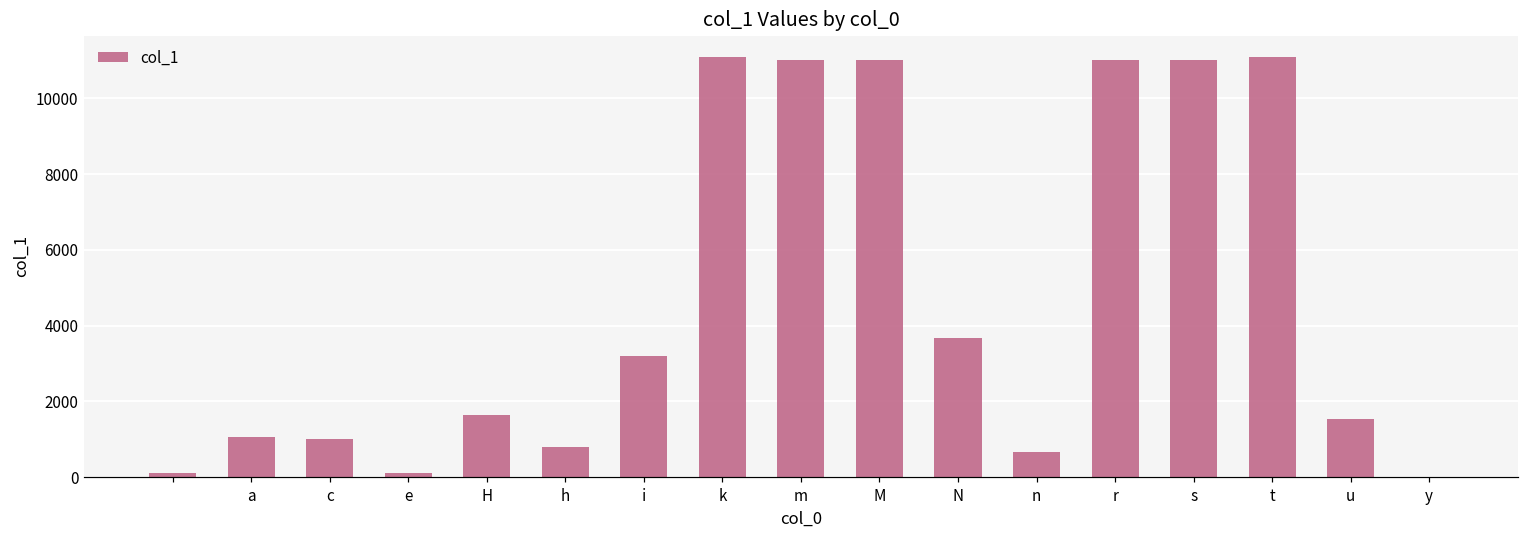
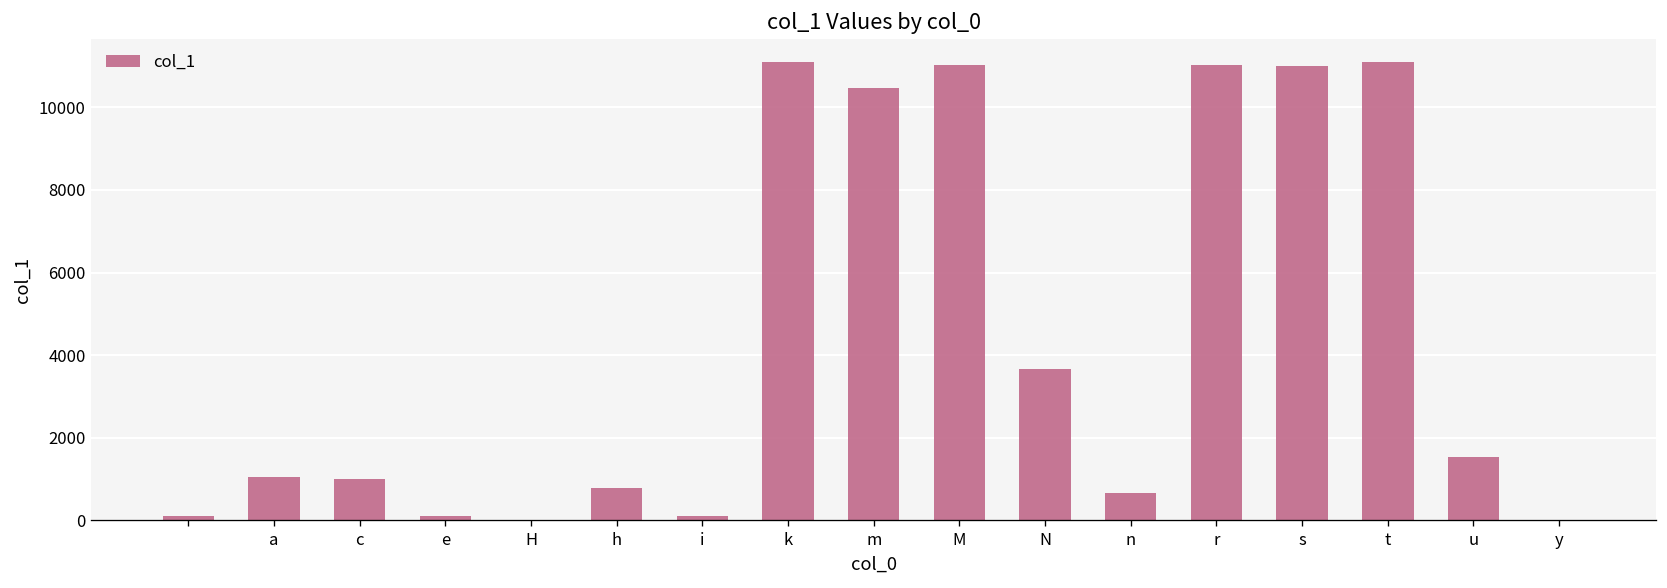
  {
    "a": 1000,
    "c": 1000,
    "e": 100,
-   "H": 1600,
+   "H": 0,
    "h": 800,
-   "i": 3200,
+   "i": 100,
    "k": 11100,
-   "m": 11000,
+   "m": 10500,
    "M": 11000,
    "N": 3700,
    "n": 700,
    "r": 11000,
    "s": 11000,
    "t": 11100,
    "u": 1500
  }
